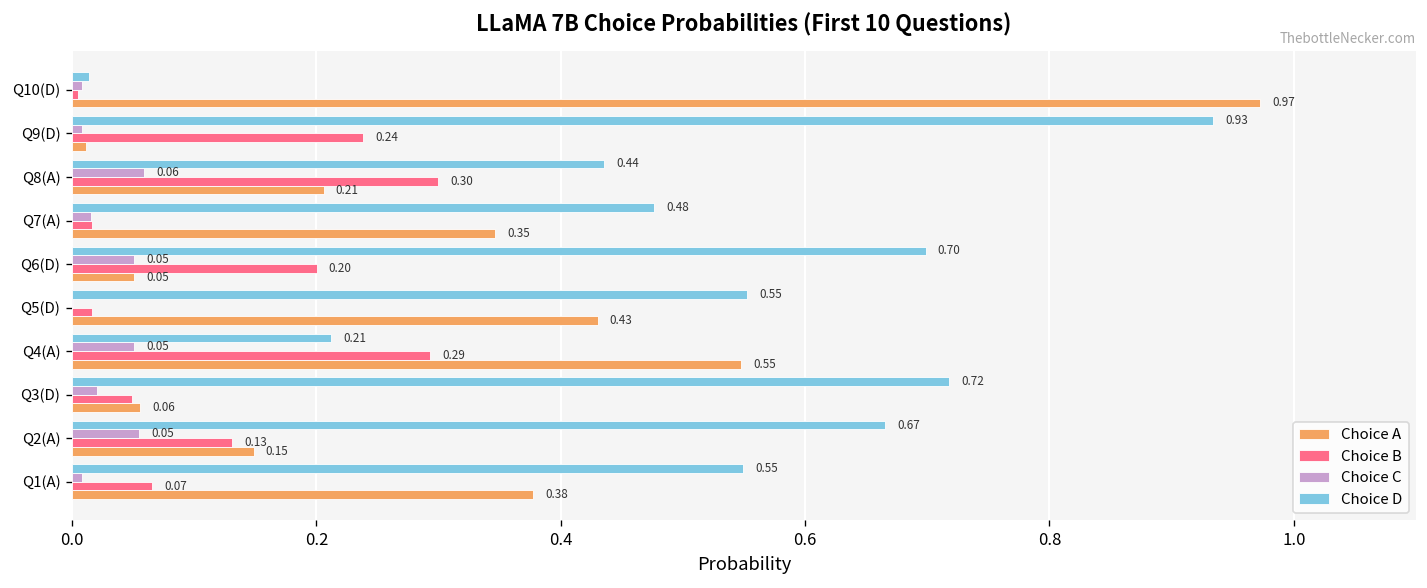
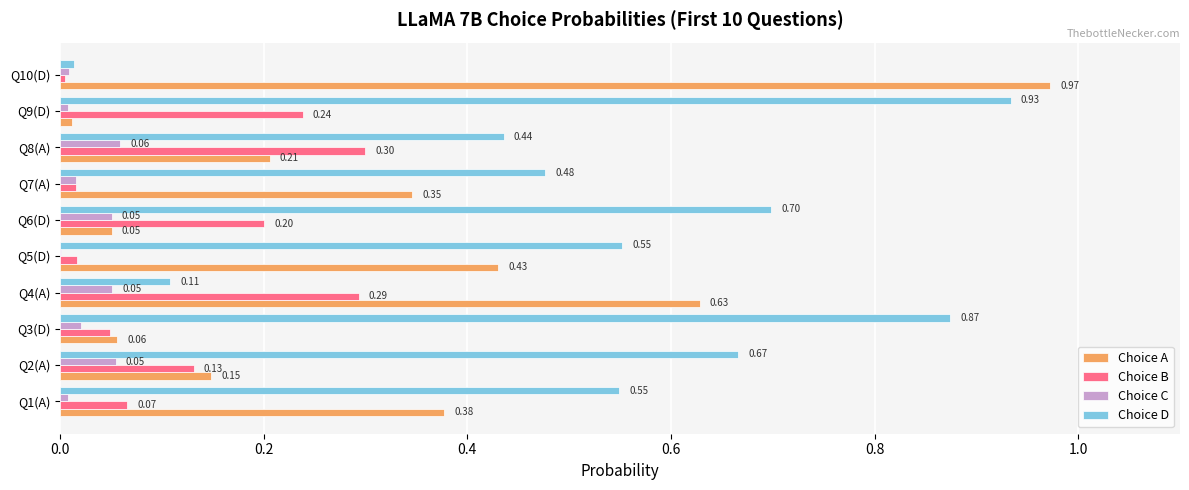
  {
    "Choice A": {
      "Q10(D)": 0.97,
      "Q8(A)": 0.21,
      "Q7(A)": 0.35,
      "Q6(D)": 0.05,
      "Q5(D)": 0.43,
-     "Q4(A)": 0.55,
+     "Q4(A)": 0.63,
      "Q3(D)": 0.06,
      "Q2(A)": 0.15,
      "Q1(A)": 0.38
    },
    "Choice B": {
      "Q9(D)": 0.24,
      "Q8(A)": 0.30,
      "Q6(D)": 0.20,
      "Q4(A)": 0.29,
      "Q2(A)": 0.13,
      "Q1(A)": 0.07
    },
    "Choice C": {
      "Q8(A)": 0.06,
      "Q6(D)": 0.05,
      "Q4(A)": 0.05,
      "Q2(A)": 0.05
    },
    "Choice D": {
      "Q9(D)": 0.93,
      "Q8(A)": 0.44,
      "Q7(A)": 0.48,
      "Q6(D)": 0.70,
      "Q5(D)": 0.55,
-     "Q4(A)": 0.21,
-     "Q3(D)": 0.72,
+     "Q4(A)": 0.11,
+     "Q3(D)": 0.87,
      "Q2(A)": 0.67,
      "Q1(A)": 0.55
    }
  }
